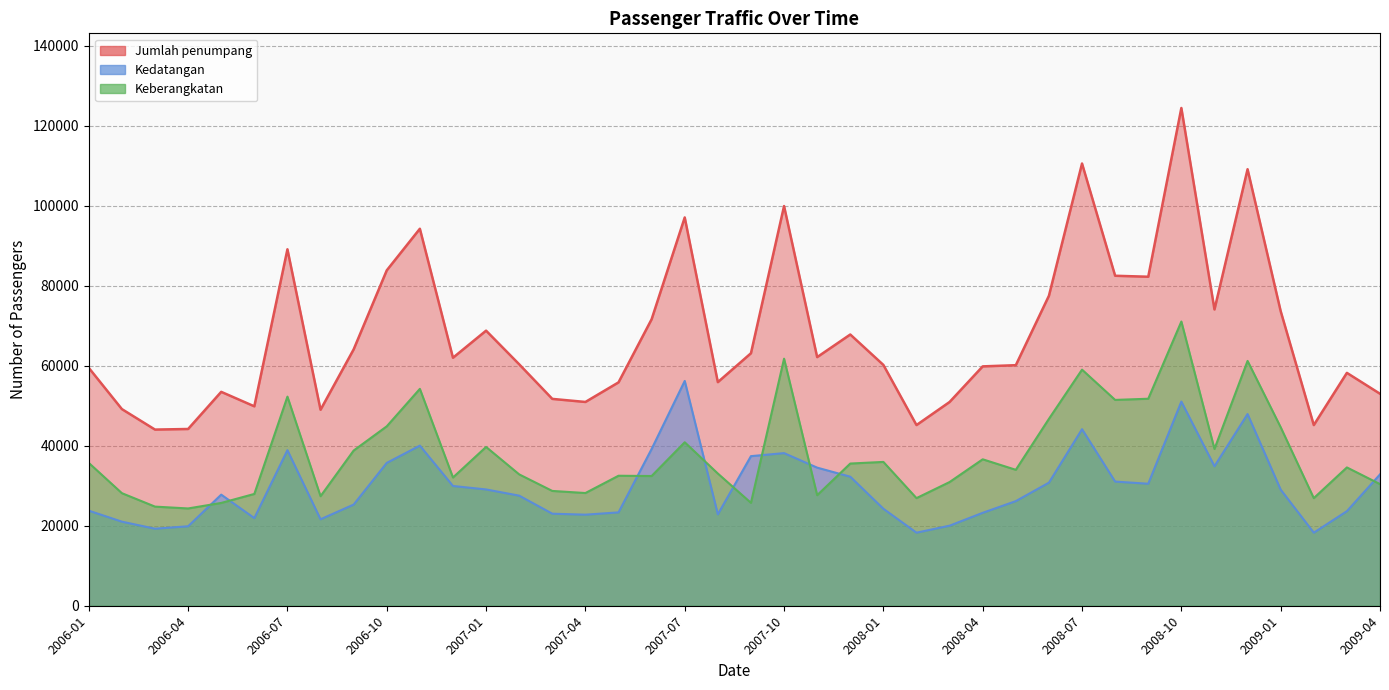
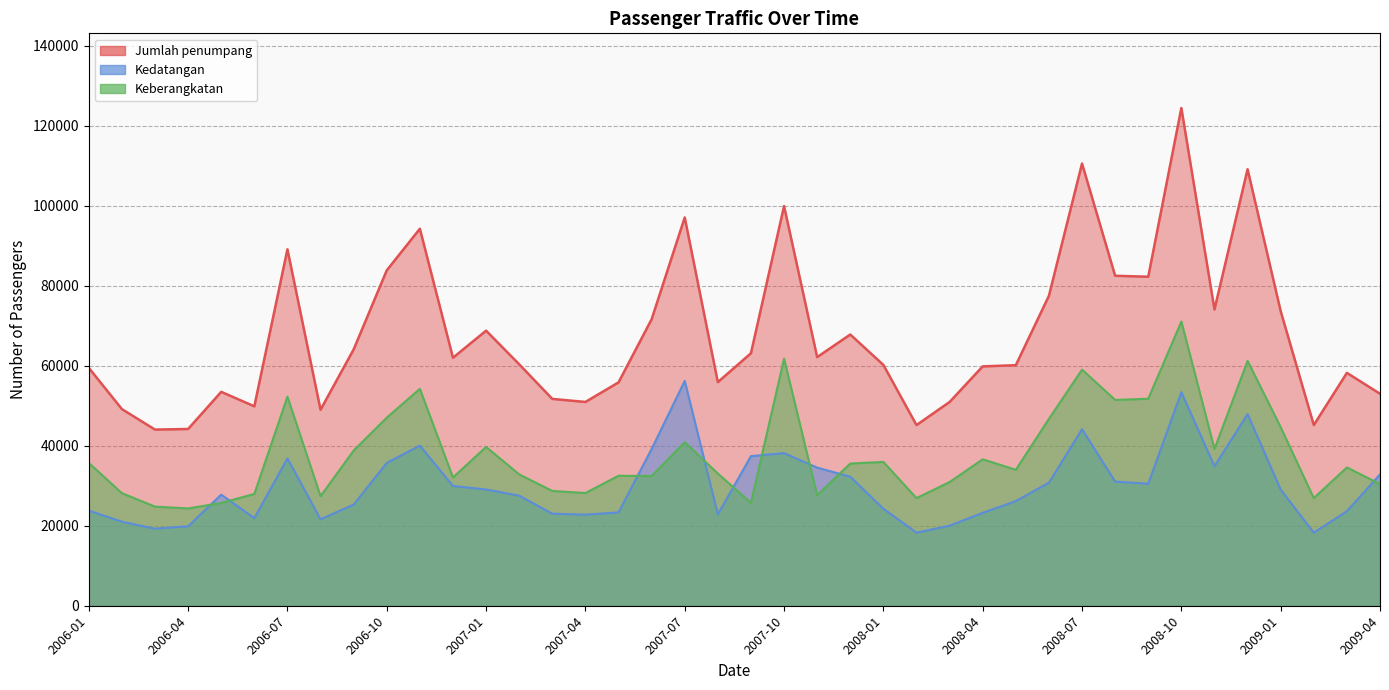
  {
    "Jumlah penumpang": {
      "2006-01": 59000,
      "2006-04": 44000,
      "2006-07": 89000,
      "2006-10": 84000,
      "2007-01": 69000,
      "2007-04": 51000,
      "2007-07": 97000,
      "2007-10": 100000,
      "2008-01": 60000,
      "2008-04": 60000,
      "2008-07": 111000,
      "2008-10": 124000,
      "2009-01": 74000,
      "2009-04": 53000
    },
    "Kedatangan": {
      "2006-01": 24000,
      "2006-04": 20000,
-     "2006-07": 39000,
+     "2006-07": 37000,
      "2006-10": 36000,
      "2007-01": 29000,
      "2007-04": 23000,
      "2007-07": 56000,
      "2007-10": 38000,
      "2008-01": 24000,
      "2008-04": 23000,
      "2008-07": 44000,
-     "2008-10": 51000,
+     "2008-10": 53000,
      "2009-01": 29000,
      "2009-04": 33000
    },
    "Keberangkatan": {
      "2006-01": 36000,
      "2006-04": 24000,
      "2006-07": 52000,
-     "2006-10": 45000,
+     "2006-10": 47000,
      "2007-01": 40000,
      "2007-04": 28000,
      "2007-07": 41000,
      "2007-10": 62000,
      "2008-01": 36000,
      "2008-04": 37000,
      "2008-07": 59000,
      "2008-10": 71000,
      "2009-01": 45000,
      "2009-04": 30000
    }
  }
